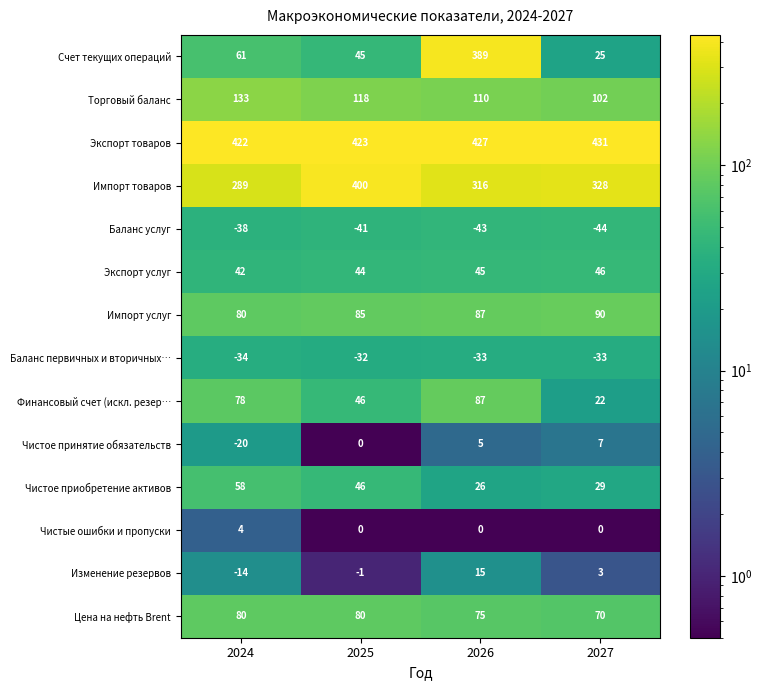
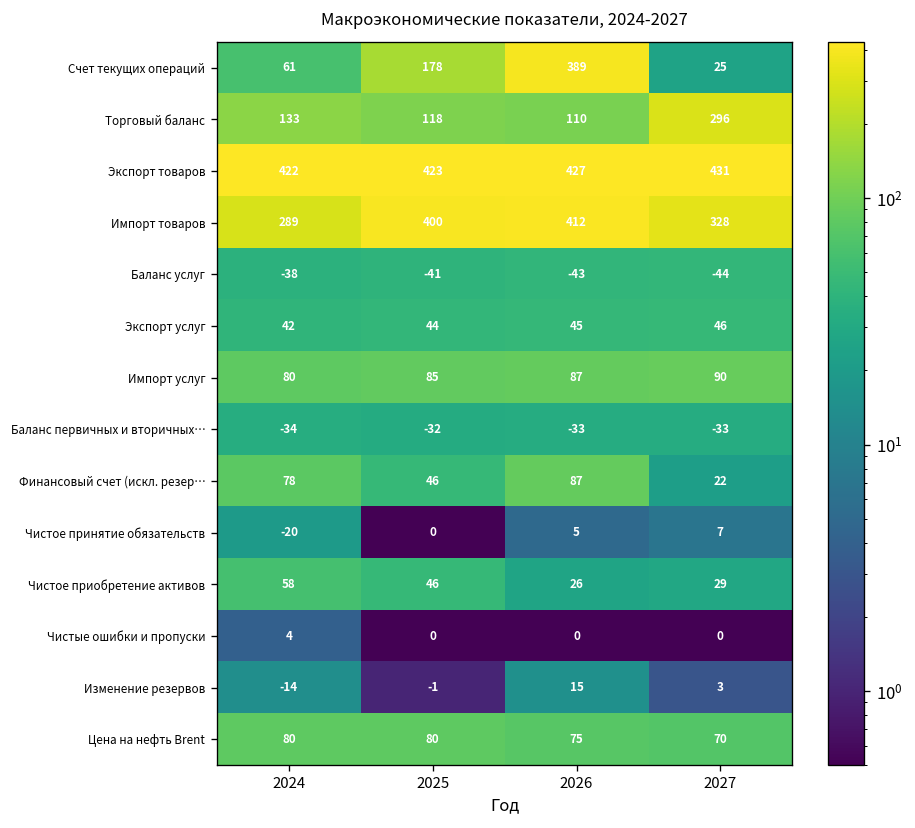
  {
    "Счет текущих операций": {
      "2024": 61,
-     "2025": 45,
+     "2025": 178,
      "2026": 389,
      "2027": 25
    },
    "Торговый баланс": {
      "2024": 133,
      "2025": 118,
      "2026": 110,
-     "2027": 102
+     "2027": 296
    },
    "Экспорт товаров": {
      "2024": 422,
      "2025": 423,
      "2026": 427,
      "2027": 431
    },
    "Импорт товаров": {
      "2024": 289,
      "2025": 400,
-     "2026": 316,
+     "2026": 412,
      "2027": 328
    },
    "Баланс услуг": {
      "2024": -38,
      "2025": -41,
      "2026": -43,
      "2027": -44
    },
    "Экспорт услуг": {
      "2024": 42,
      "2025": 44,
      "2026": 45,
      "2027": 46
    },
    "Импорт услуг": {
      "2024": 80,
      "2025": 85,
      "2026": 87,
      "2027": 90
    },
    "Баланс первичных и вторичных…": {
      "2024": -34,
      "2025": -32,
      "2026": -33,
      "2027": -33
    },
    "Финансовый счет (искл. резер…": {
      "2024": 78,
      "2025": 46,
      "2026": 87,
      "2027": 22
    },
    "Чистое принятие обязательств": {
      "2024": -20,
      "2025": 0,
      "2026": 5,
      "2027": 7
    },
    "Чистое приобретение активов": {
      "2024": 58,
      "2025": 46,
      "2026": 26,
      "2027": 29
    },
    "Чистые ошибки и пропуски": {
      "2024": 4,
      "2025": 0,
      "2026": 0,
      "2027": 0
    },
    "Изменение резервов": {
      "2024": -14,
      "2025": -1,
      "2026": 15,
      "2027": 3
    },
    "Цена на нефть Brent": {
      "2024": 80,
      "2025": 80,
      "2026": 75,
      "2027": 70
    }
  }
